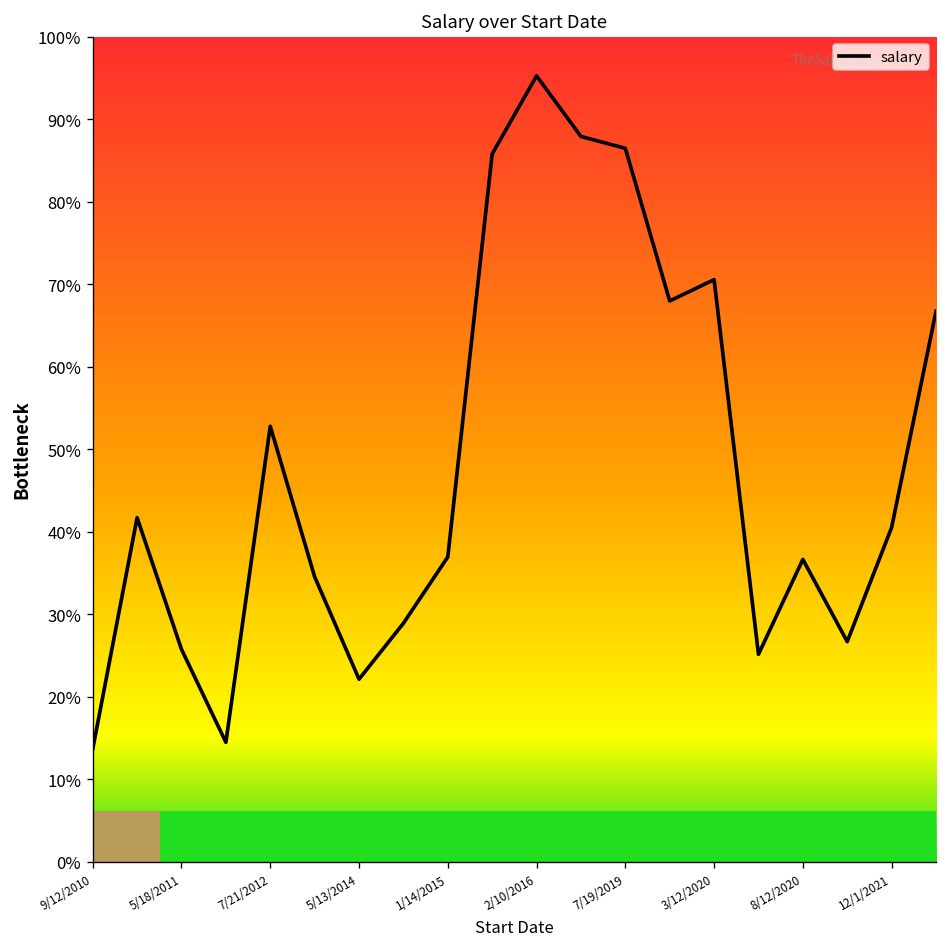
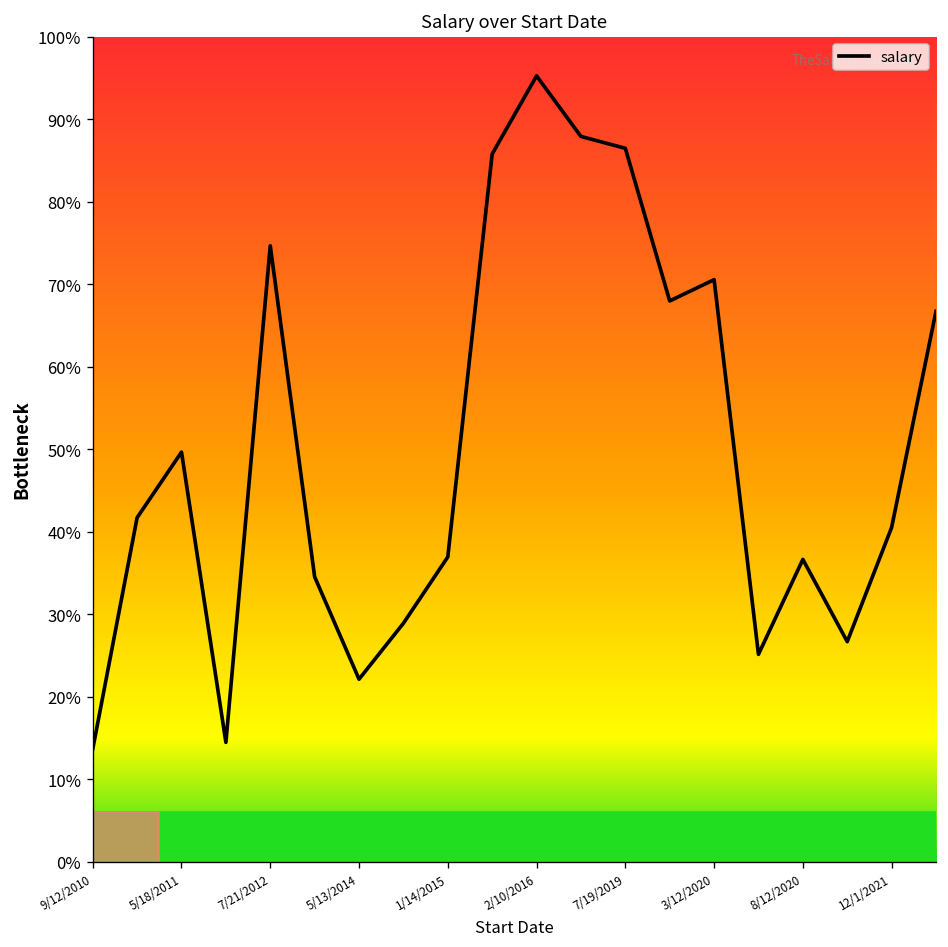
  {
    "9/12/2010": "14%",
-   "5/18/2011": "26%",
-   "7/21/2012": "53%",
+   "5/18/2011": "50%",
+   "7/21/2012": "75%",
    "2/10/2016": "95%",
    "7/19/2019": "86%"
  }
